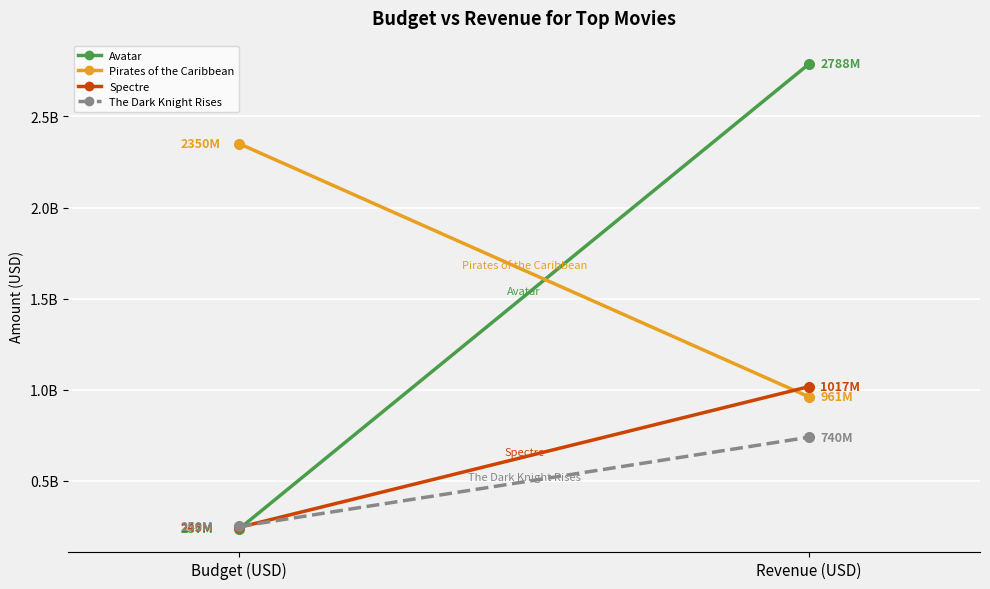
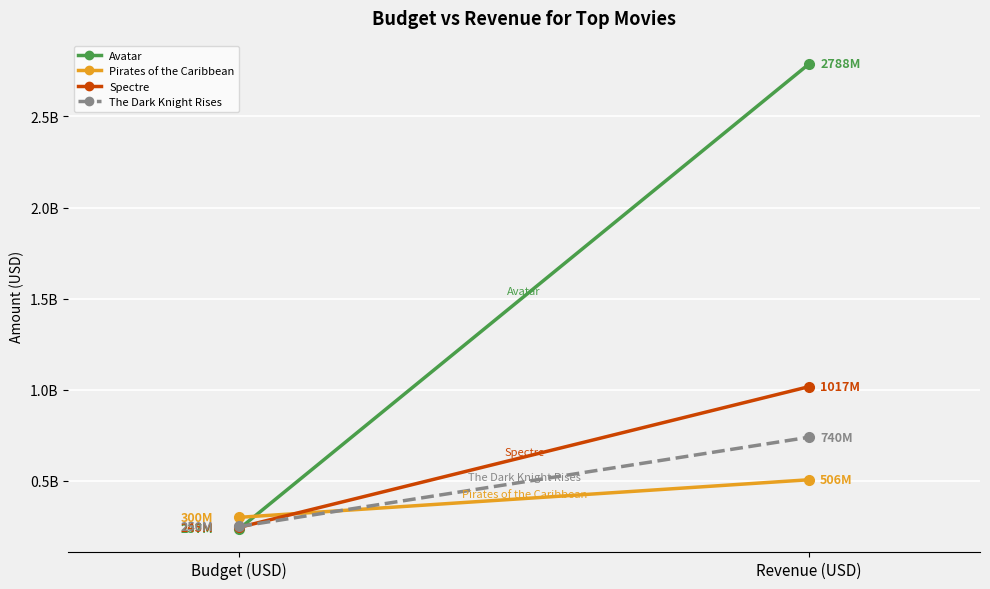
  {
    "Avatar": {
      "Revenue (USD)": "2788M"
    },
    "Pirates of the Caribbean": {
-     "Budget (USD)": "2350M",
-     "Revenue (USD)": "961M"
+     "Budget (USD)": "300M",
+     "Revenue (USD)": "506M"
    },
    "Spectre": {
      "Revenue (USD)": "1017M"
    },
    "The Dark Knight Rises": {
      "Revenue (USD)": "740M"
    }
  }
